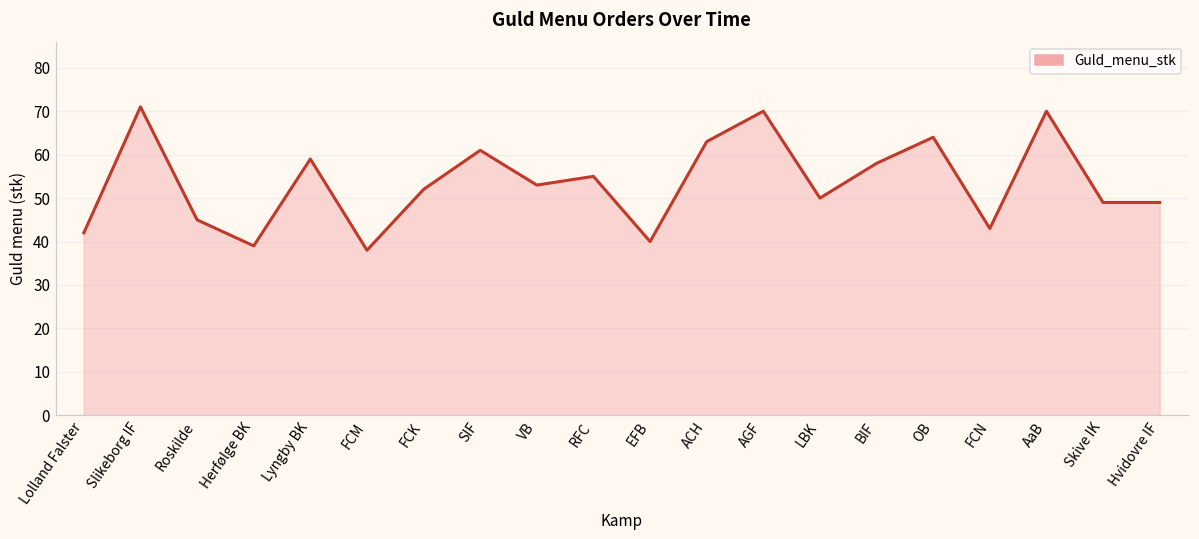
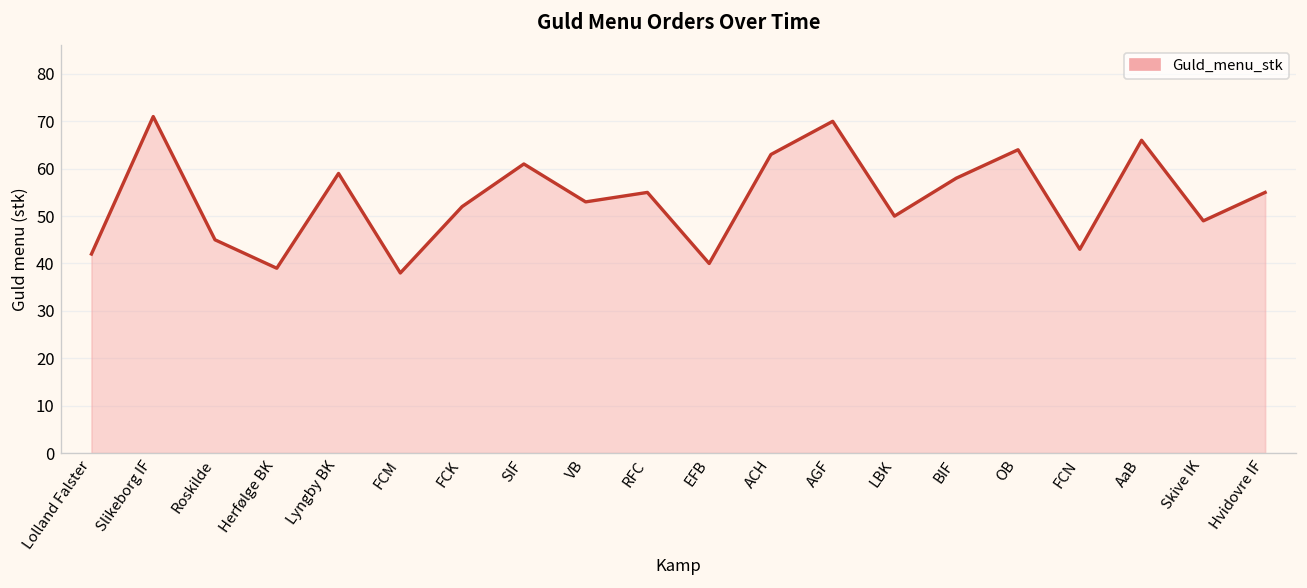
  {
    "Lolland Falster": 42,
    "Slikeborg IF": 71,
    "Roskilde": 45,
    "Herfølge BK": 39,
    "Lyngby BK": 59,
    "FCM": 38,
    "FCK": 52,
    "SIF": 61,
    "VB": 53,
    "RFC": 55,
    "EFB": 40,
    "ACH": 63,
    "AGF": 70,
    "LBK": 50,
    "BIF": 58,
    "OB": 64,
    "FCN": 43,
-   "AaB": 70,
+   "AaB": 66,
    "Skive IK": 49,
-   "Hvidovre IF": 49
+   "Hvidovre IF": 55
  }
